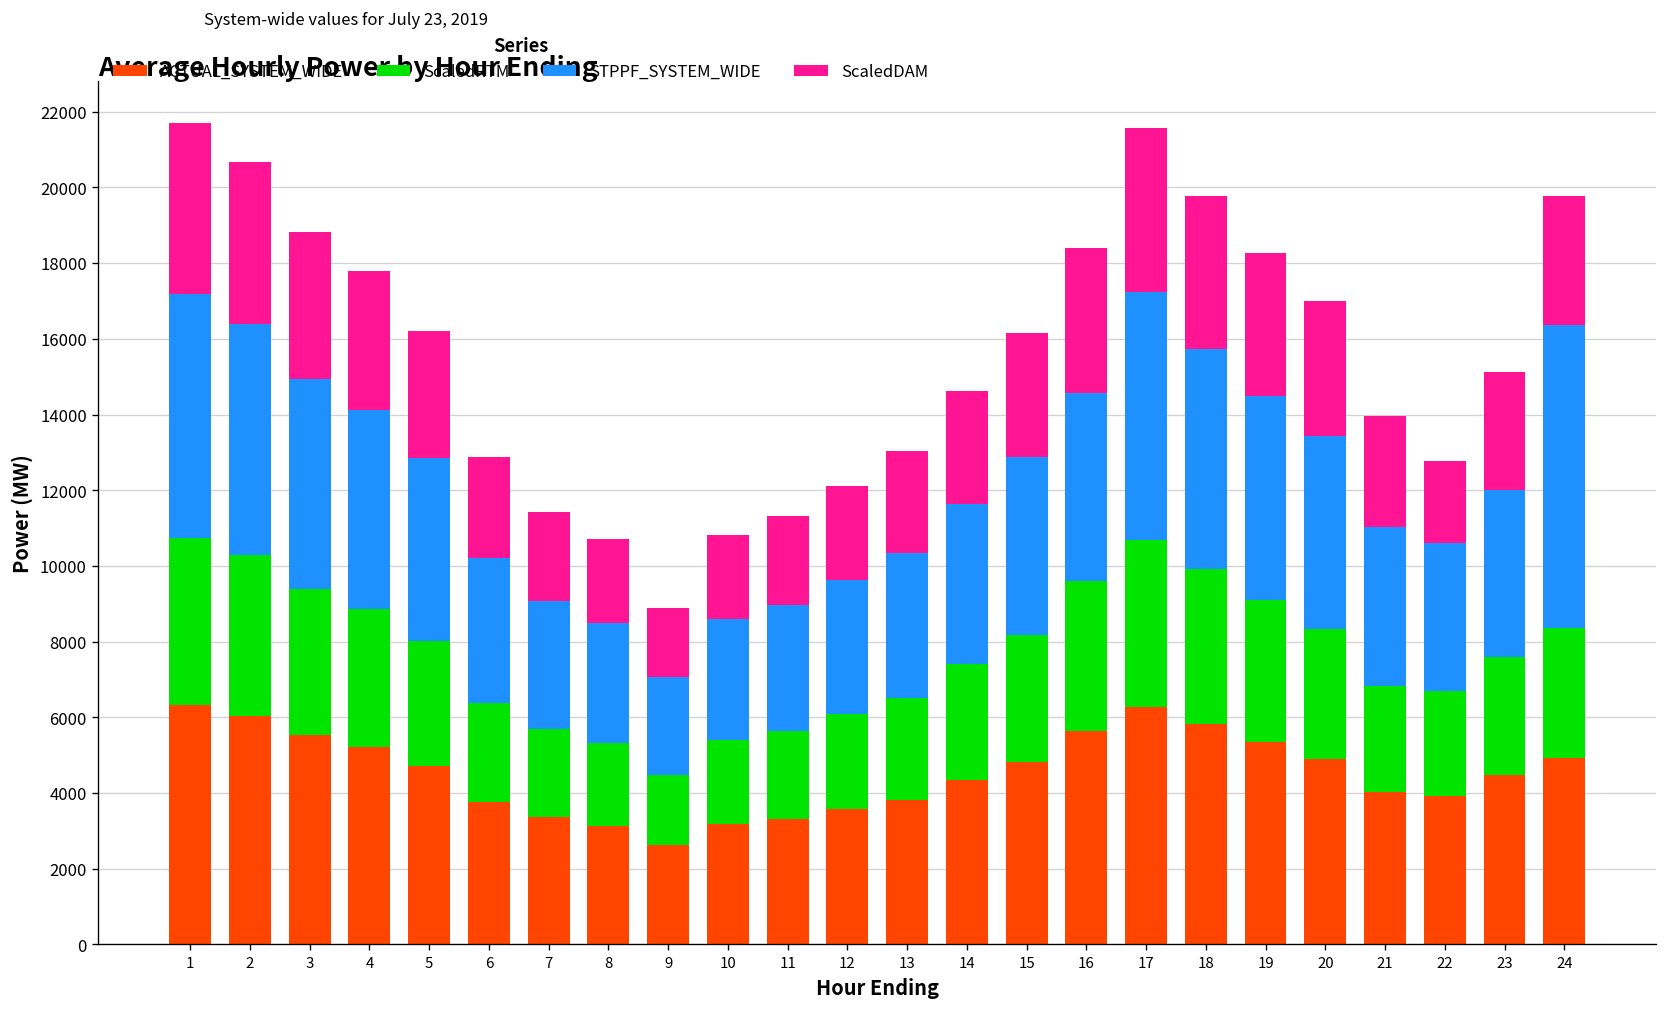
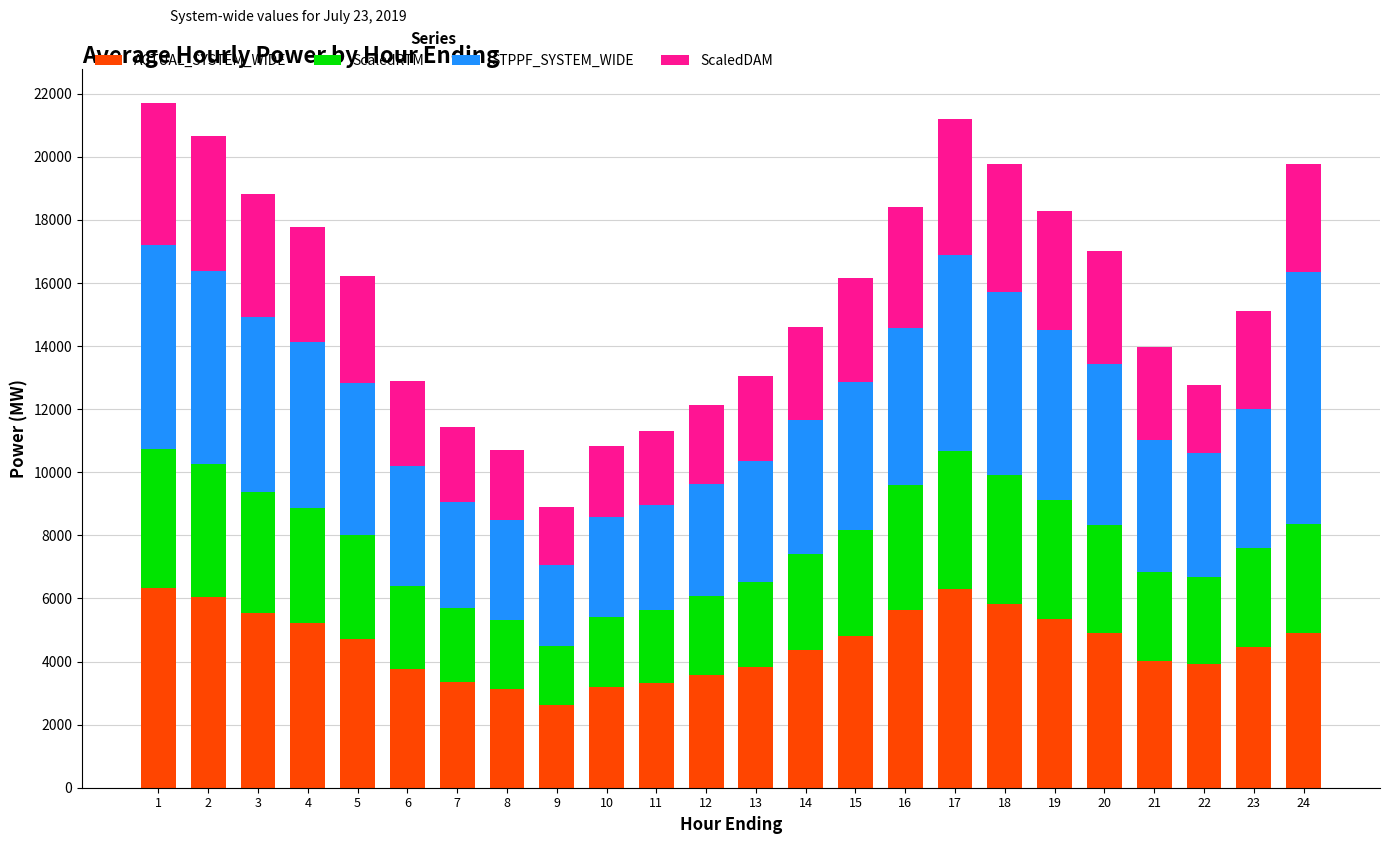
  {
    "ACTUAL_SYSTEM_WIDE": {
      "1": 6300,
      "2": 6000,
      "3": 5500,
      "4": 5200,
      "5": 4700,
      "6": 3800,
      "7": 3400,
      "8": 3100,
      "9": 2600,
      "10": 3200,
      "11": 3300,
      "12": 3600,
      "13": 3800,
      "14": 4400,
      "15": 4800,
      "16": 5600,
      "17": 6300,
      "18": 5800,
      "19": 5400,
      "20": 4900,
      "21": 4000,
      "22": 3900,
      "23": 4500,
      "24": 4900
    },
    "ScaledRTM": {
      "1": 4400,
      "2": 4200,
      "3": 3900,
      "4": 3600,
      "5": 3300,
      "6": 2600,
      "7": 2300,
      "8": 2200,
      "9": 1800,
      "10": 2200,
      "11": 2300,
      "12": 2500,
      "13": 2700,
      "14": 3000,
      "15": 3400,
      "16": 3900,
      "17": 4400,
      "18": 4100,
      "19": 3700,
      "20": 3400,
      "21": 2800,
      "22": 2800,
      "23": 3100,
      "24": 3400
    },
    "STPPF_SYSTEM_WIDE": {
      "1": 6500,
      "2": 6100,
      "3": 5500,
      "4": 5300,
      "5": 4800,
      "6": 3800,
      "7": 3400,
      "8": 3200,
      "9": 2600,
      "10": 3200,
      "11": 3300,
      "12": 3600,
      "13": 3800,
      "14": 4200,
      "15": 4700,
      "16": 5000,
-     "17": 6600,
+     "17": 6200,
      "18": 5800,
      "19": 5400,
      "20": 5100,
      "21": 4200,
      "22": 3900,
      "23": 4400,
      "24": 8000
    },
    "ScaledDAM": {
      "1": 4500,
      "2": 4300,
      "3": 3900,
      "4": 3700,
      "5": 3400,
      "6": 2700,
      "7": 2400,
      "8": 2200,
      "9": 1800,
      "10": 2200,
      "11": 2300,
      "12": 2500,
      "13": 2700,
      "14": 3000,
      "15": 3300,
      "16": 3800,
      "17": 4300,
      "18": 4100,
      "19": 3800,
      "20": 3600,
      "21": 2900,
      "22": 2200,
      "23": 3100,
      "24": 3400
    }
  }
